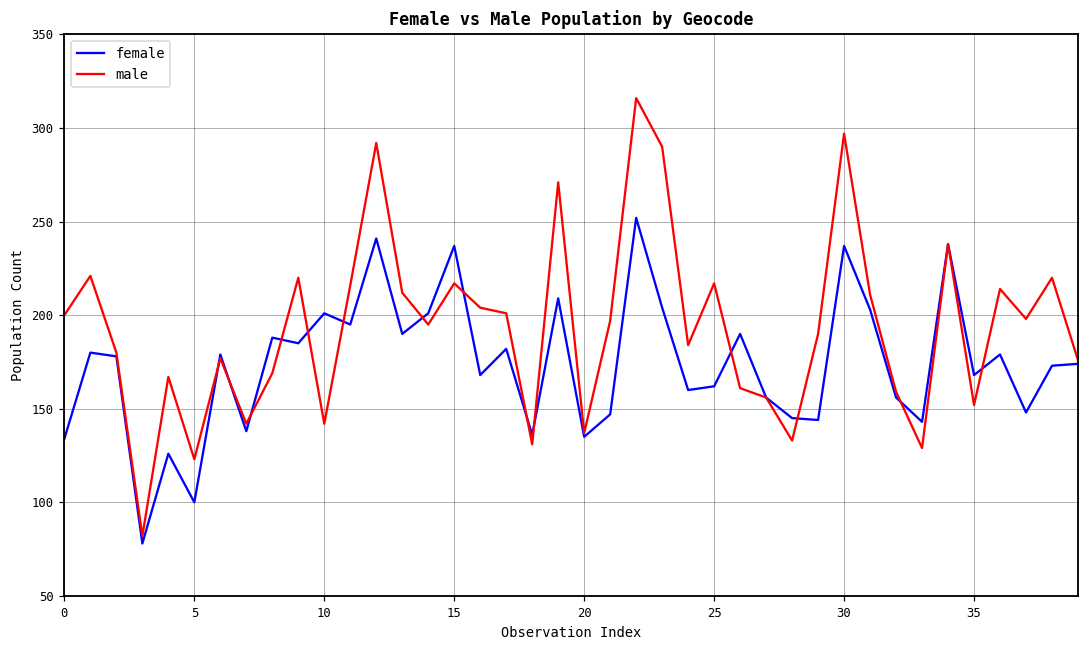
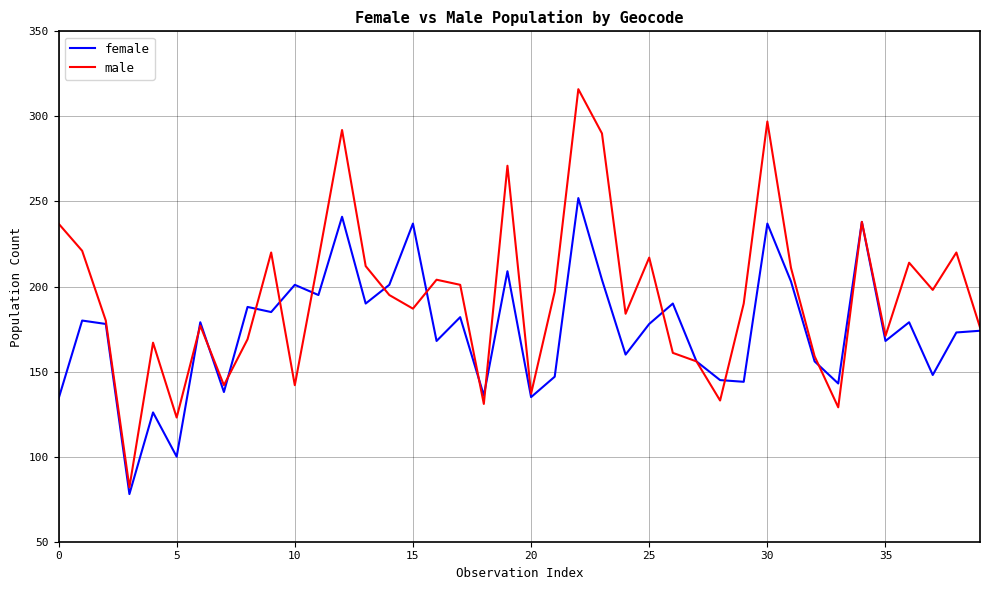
  {
    "female": {
      "0": 134,
      "5": 100,
      "10": 201,
      "15": 237,
      "20": 135,
-     "25": 162,
+     "25": 178,
      "30": 237,
      "35": 168
    },
    "male": {
-     "0": 200,
+     "0": 237,
      "5": 123,
      "10": 142,
-     "15": 217,
+     "15": 187,
      "20": 137,
      "25": 217,
      "30": 297,
-     "35": 152
+     "35": 171
    }
  }
